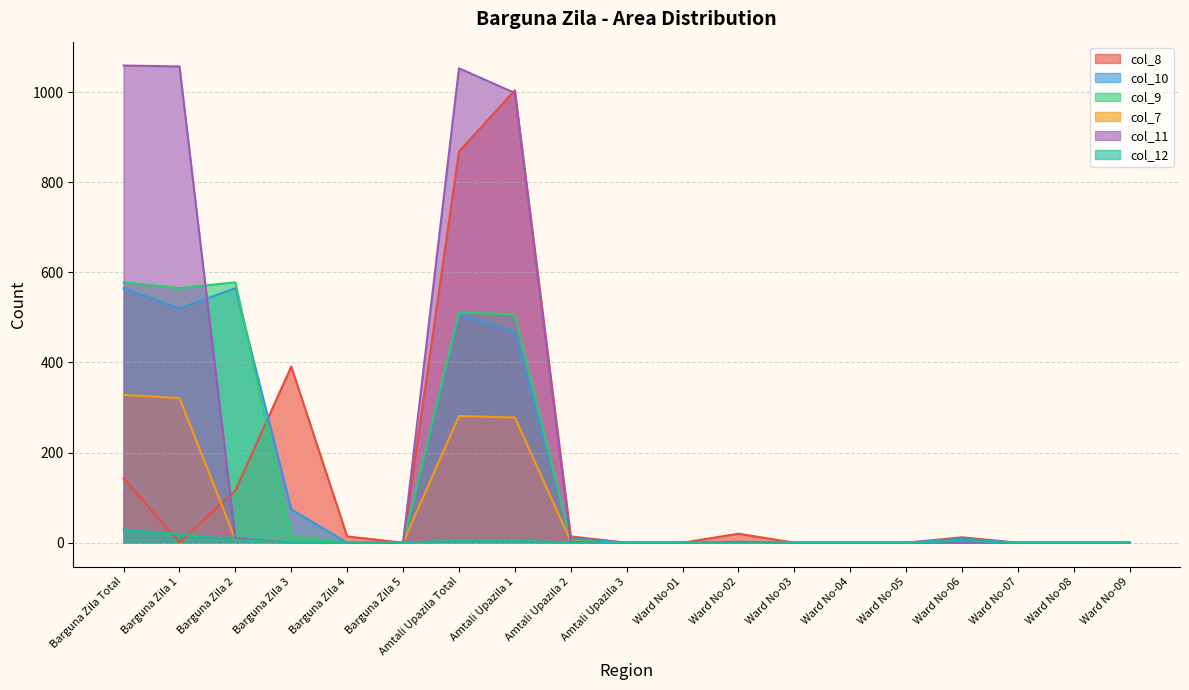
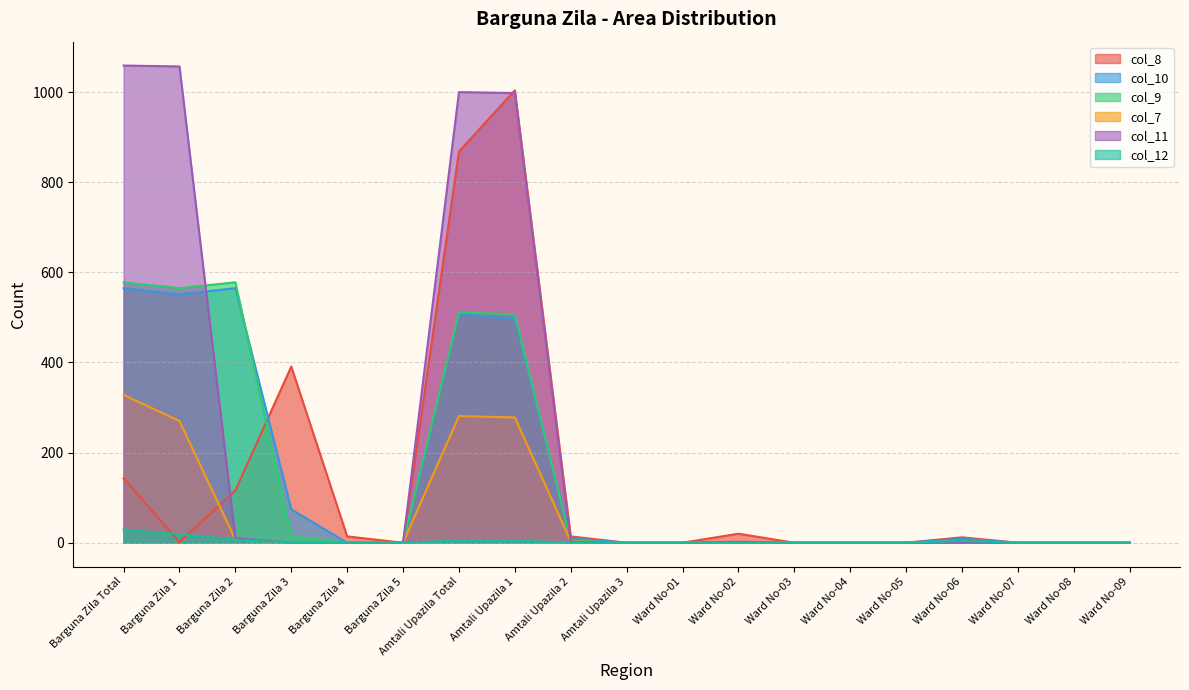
  {
    "col_8": {
      "Barguna Zila Total": 140,
      "Barguna Zila 1": 0,
      "Barguna Zila 2": 120,
      "Barguna Zila 3": 390,
      "Barguna Zila 4": 10,
      "Amtali Upazila Total": 870,
      "Amtali Upazila 1": 1000,
      "Ward No-02": 20
    },
    "col_10": {
      "Barguna Zila Total": 570,
-     "Barguna Zila 1": 520,
+     "Barguna Zila 1": 550,
      "Barguna Zila 2": 570,
      "Barguna Zila 3": 70,
-     "Amtali Upazila 1": 470
+     "Amtali Upazila 1": 500
    },
    "col_7": {
      "Barguna Zila Total": 330,
-     "Barguna Zila 1": 320,
+     "Barguna Zila 1": 270,
      "Amtali Upazila Total": 280,
      "Amtali Upazila 1": 280
    },
    "col_11": {
      "Barguna Zila Total": 1060,
      "Barguna Zila 1": 1060,
-     "Amtali Upazila Total": 1050,
+     "Amtali Upazila Total": 1000,
      "Amtali Upazila 1": 1000
    }
  }
